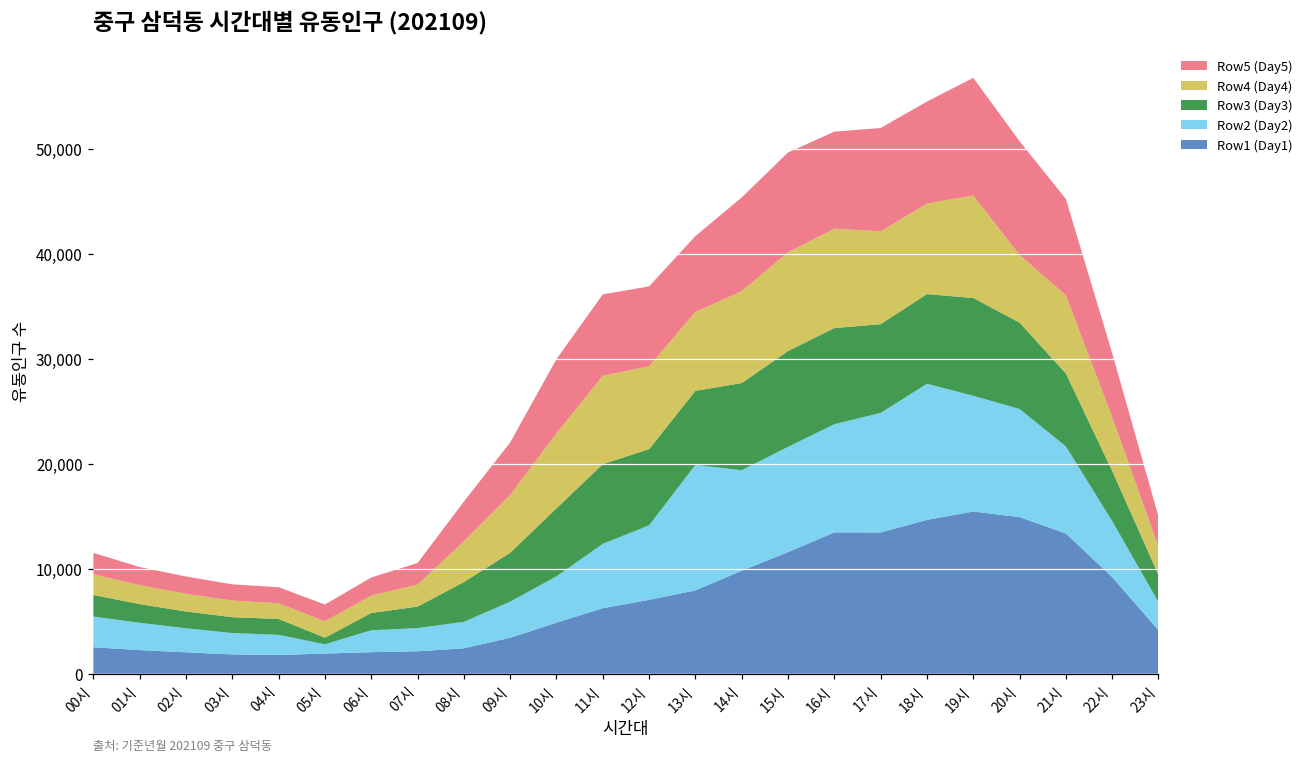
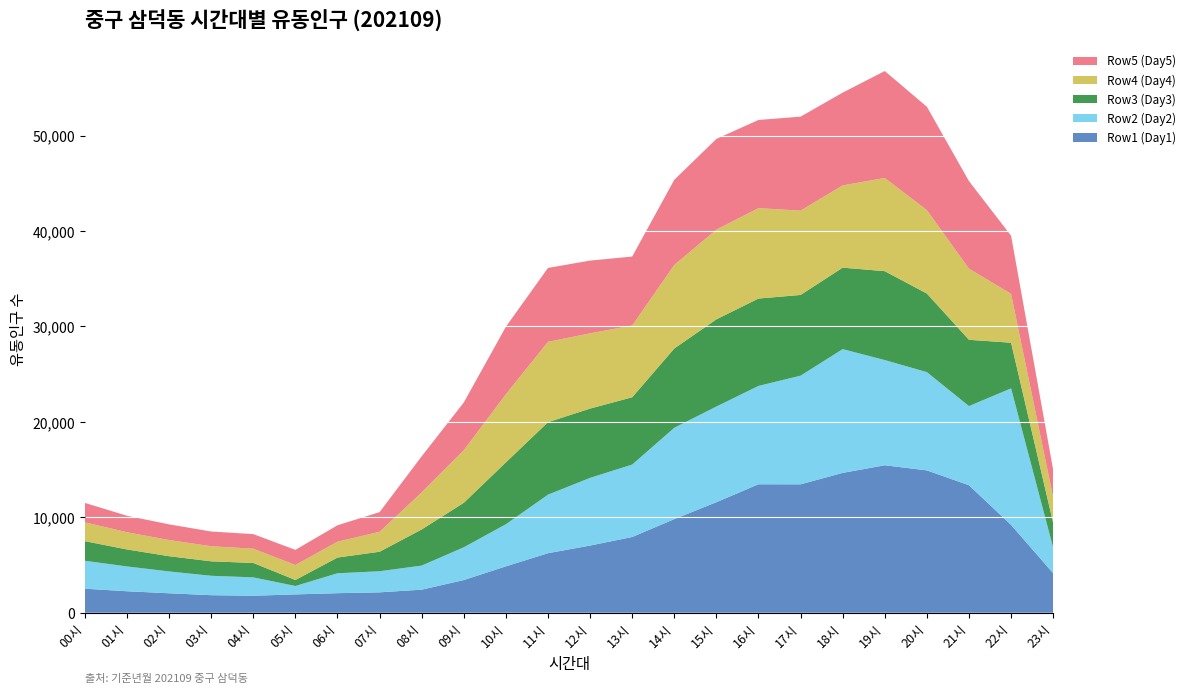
  {
    "Row1 (Day1)": {
      "00시": "3,000",
      "01시": "2,000",
      "02시": "2,000",
      "03시": "2,000",
      "04시": "2,000",
      "05시": "2,000",
      "06시": "2,000",
      "07시": "2,000",
      "08시": "2,000",
      "09시": "3,000",
      "10시": "5,000",
      "11시": "6,000",
      "12시": "7,000",
      "13시": "8,000",
      "14시": "10,000",
      "15시": "12,000",
      "16시": "13,000",
      "17시": "13,000",
      "18시": "15,000",
      "19시": "15,000",
      "20시": "15,000",
      "21시": "13,000",
      "22시": "9,000",
      "23시": "4,000"
    },
    "Row2 (Day2)": {
      "00시": "3,000",
      "01시": "3,000",
      "02시": "2,000",
      "03시": "2,000",
      "04시": "2,000",
      "05시": "1,000",
      "06시": "2,000",
      "07시": "2,000",
      "08시": "3,000",
      "09시": "3,000",
      "10시": "4,000",
      "11시": "6,000",
      "12시": "7,000",
-     "13시": "12,000",
+     "13시": "8,000",
      "14시": "10,000",
      "15시": "10,000",
      "16시": "10,000",
      "17시": "11,000",
      "18시": "13,000",
      "19시": "11,000",
      "20시": "10,000",
      "21시": "8,000",
-     "22시": "5,000",
+     "22시": "14,000",
      "23시": "3,000"
    },
    "Row3 (Day3)": {
      "00시": "2,000",
      "01시": "2,000",
      "02시": "2,000",
      "03시": "2,000",
      "04시": "2,000",
      "05시": "1,000",
      "06시": "2,000",
      "07시": "2,000",
      "08시": "4,000",
      "09시": "5,000",
      "10시": "6,000",
      "11시": "8,000",
      "12시": "7,000",
      "13시": "7,000",
      "14시": "8,000",
      "15시": "9,000",
      "16시": "9,000",
      "17시": "8,000",
      "18시": "9,000",
      "19시": "9,000",
      "20시": "8,000",
      "21시": "7,000",
      "22시": "5,000",
      "23시": "3,000"
    },
    "Row4 (Day4)": {
      "00시": "2,000",
      "01시": "2,000",
      "02시": "2,000",
      "03시": "2,000",
      "04시": "1,000",
      "05시": "2,000",
      "06시": "2,000",
      "07시": "2,000",
      "08시": "4,000",
      "09시": "6,000",
      "10시": "7,000",
      "11시": "8,000",
      "12시": "8,000",
      "13시": "8,000",
      "14시": "9,000",
      "15시": "9,000",
      "16시": "9,000",
      "17시": "9,000",
      "18시": "9,000",
      "19시": "10,000",
-     "20시": "6,000",
+     "20시": "9,000",
      "21시": "7,000",
      "22시": "5,000",
      "23시": "3,000"
    },
    "Row5 (Day5)": {
      "00시": "2,000",
      "01시": "2,000",
      "02시": "2,000",
      "03시": "2,000",
      "04시": "2,000",
      "05시": "2,000",
      "06시": "2,000",
      "07시": "2,000",
      "08시": "4,000",
      "09시": "5,000",
      "10시": "7,000",
      "11시": "8,000",
      "12시": "8,000",
      "13시": "7,000",
      "14시": "9,000",
      "15시": "10,000",
      "16시": "9,000",
      "17시": "10,000",
      "18시": "10,000",
      "19시": "11,000",
      "20시": "11,000",
      "21시": "9,000",
      "22시": "6,000",
      "23시": "3,000"
    }
  }
